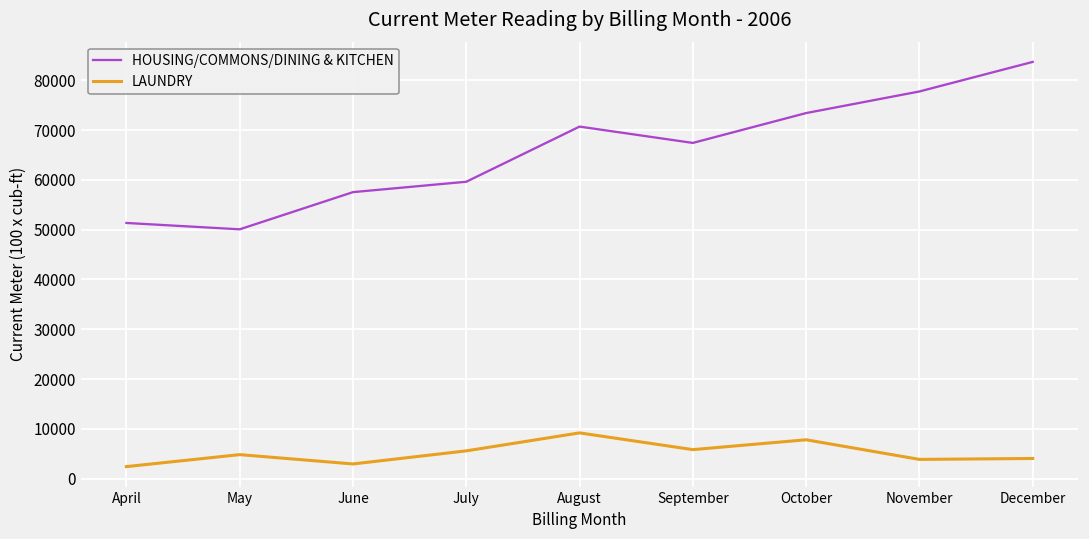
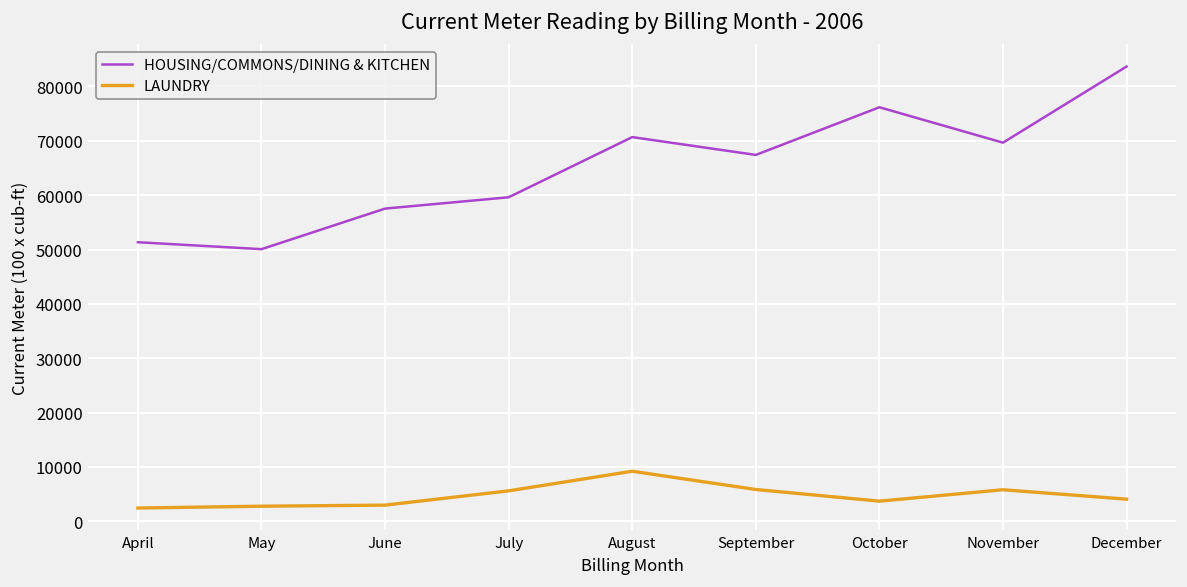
  {
    "HOUSING/COMMONS/DINING & KITCHEN": {
      "April": 51000,
      "May": 50000,
      "June": 58000,
      "July": 60000,
      "August": 71000,
      "September": 67000,
-     "October": 73000,
-     "November": 78000,
+     "October": 76000,
+     "November": 70000,
      "December": 84000
    },
    "LAUNDRY": {
      "April": 2000,
-     "May": 5000,
+     "May": 3000,
      "June": 3000,
      "July": 6000,
      "August": 9000,
      "September": 6000,
-     "October": 8000,
-     "November": 4000,
+     "October": 4000,
+     "November": 6000,
      "December": 4000
    }
  }
